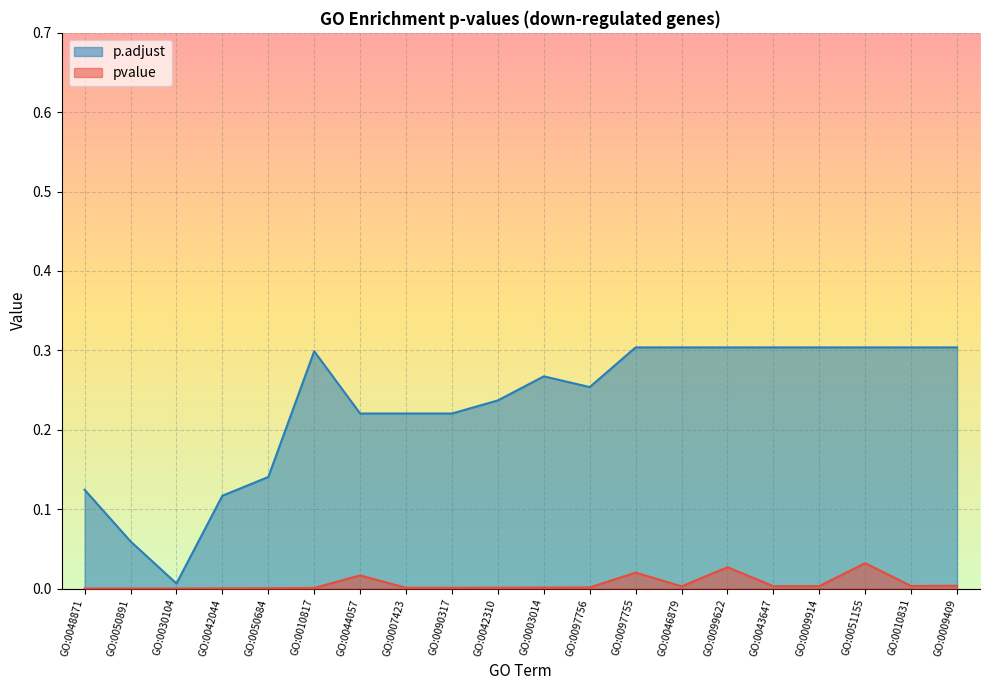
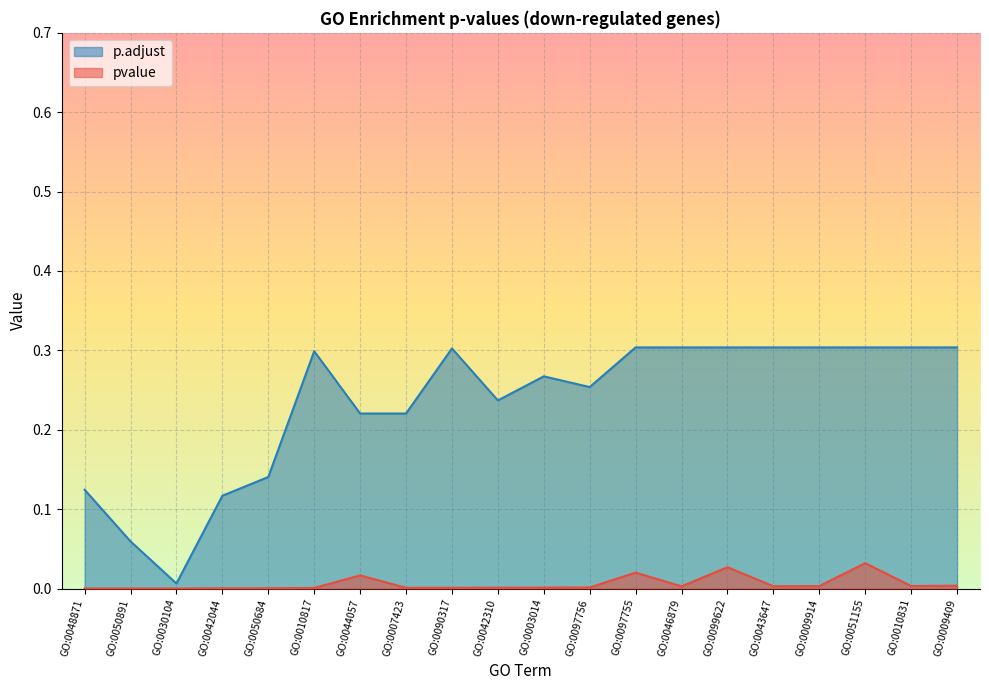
  {
    "p.adjust": {
      "GO:0048871": 0.12,
      "GO:0050891": 0.06,
      "GO:0030104": 0.01,
      "GO:0042044": 0.12,
      "GO:0050684": 0.14,
      "GO:0010817": 0.30,
      "GO:0044057": 0.22,
      "GO:0007423": 0.22,
-     "GO:0090317": 0.22,
+     "GO:0090317": 0.30,
      "GO:0042310": 0.24,
      "GO:0003014": 0.27,
      "GO:0097756": 0.25,
      "GO:0097755": 0.30,
      "GO:0046879": 0.30,
      "GO:0099622": 0.30,
      "GO:0043647": 0.30,
      "GO:0009914": 0.30,
      "GO:0051155": 0.30,
      "GO:0010831": 0.30,
      "GO:0009409": 0.30
    },
    "pvalue": {
      "GO:0048871": 0.00,
      "GO:0050891": 0.00,
      "GO:0030104": 0.00,
      "GO:0042044": 0.00,
      "GO:0050684": 0.00,
      "GO:0010817": 0.00,
      "GO:0044057": 0.02,
      "GO:0007423": 0.00,
      "GO:0090317": 0.00,
      "GO:0042310": 0.00,
      "GO:0003014": 0.00,
      "GO:0097756": 0.00,
      "GO:0097755": 0.02,
      "GO:0046879": 0.00,
      "GO:0099622": 0.03,
      "GO:0043647": 0.00,
      "GO:0009914": 0.00,
      "GO:0051155": 0.03,
      "GO:0010831": 0.00,
      "GO:0009409": 0.00
    }
  }
